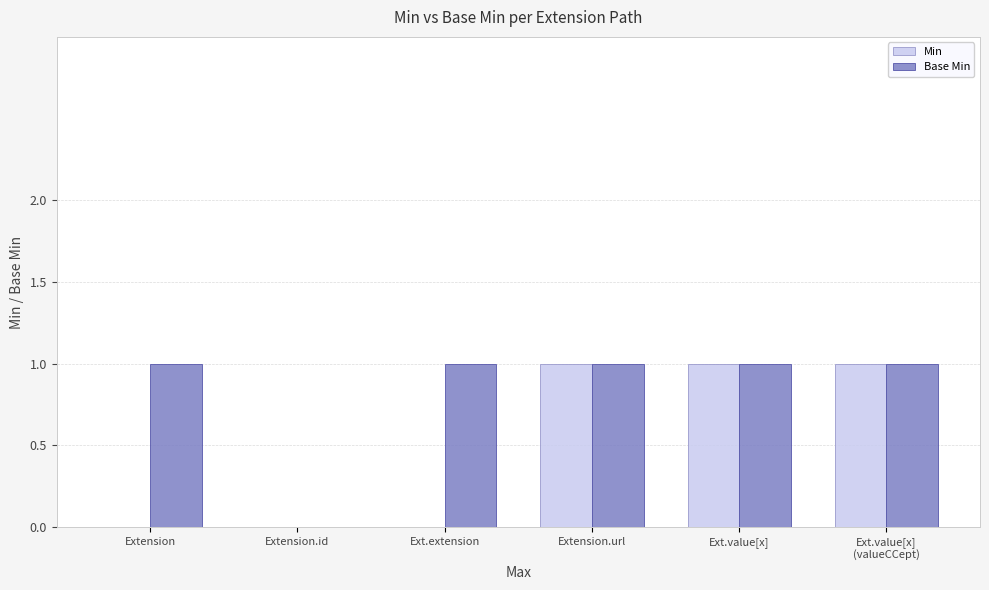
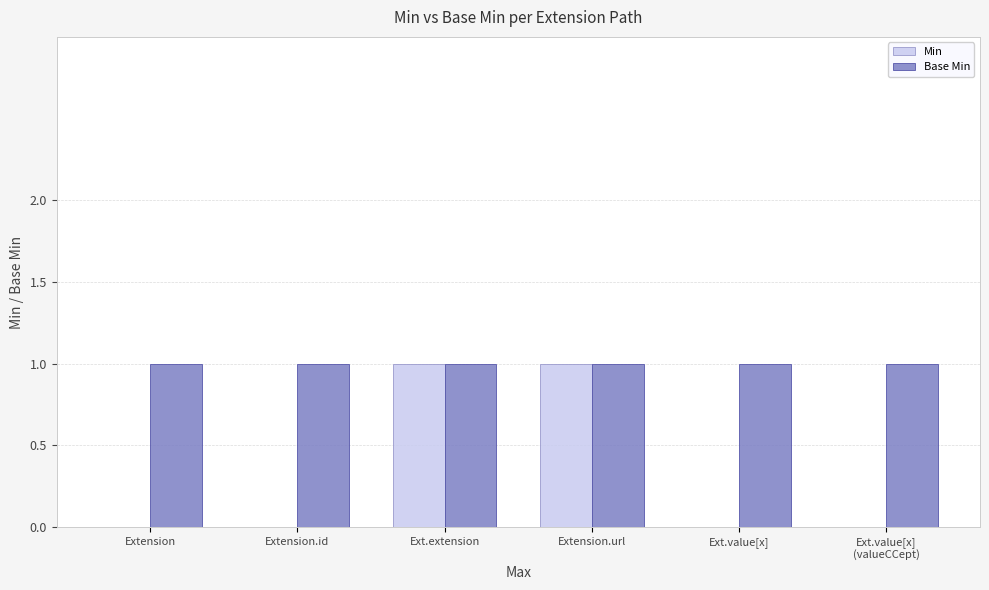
  {
    "Min": {
      "Extension": 0,
      "Extension.id": 0,
-     "Ext.extension": 0,
+     "Ext.extension": 1,
      "Extension.url": 1,
-     "Ext.value[x]": 1,
-     "Ext.value[x] (valueCCept)": 1
+     "Ext.value[x]": 0,
+     "Ext.value[x] (valueCCept)": 0
    },
    "Base Min": {
      "Extension": 1,
-     "Extension.id": 0,
+     "Extension.id": 1,
      "Ext.extension": 1,
      "Extension.url": 1,
      "Ext.value[x]": 1,
      "Ext.value[x] (valueCCept)": 1
    }
  }
